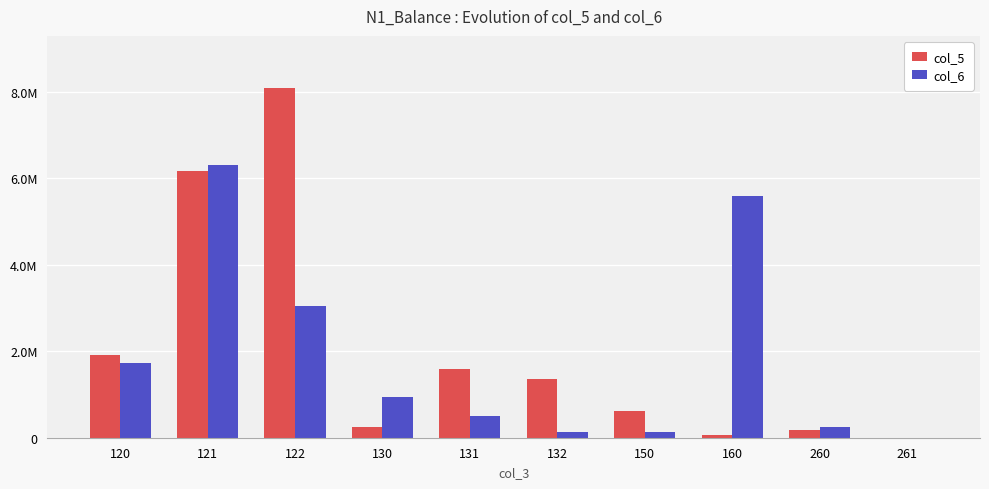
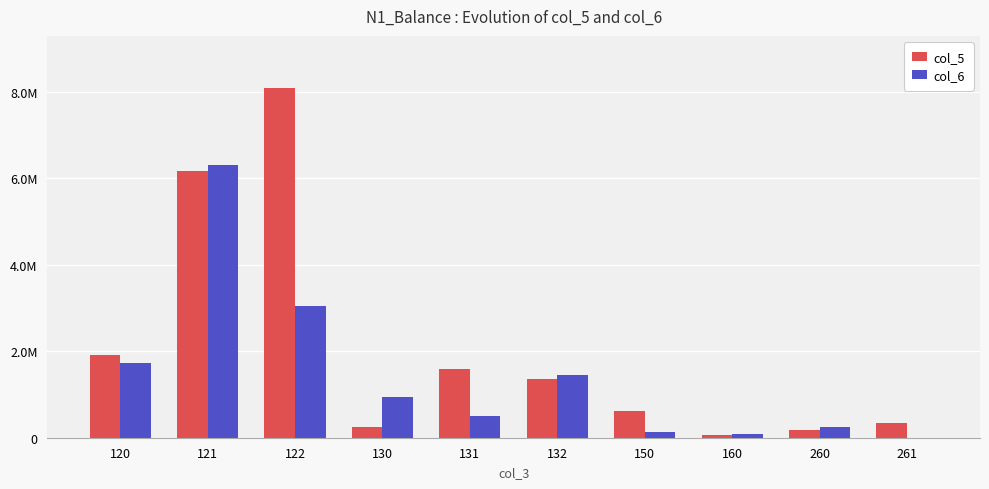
  {
    "col_5": {
      "120": 1900000,
      "121": 6200000,
      "122": 8100000,
      "130": 200000,
      "131": 1600000,
      "132": 1400000,
      "150": 600000,
      "160": 100000,
      "260": 200000,
-     "261": 0
+     "261": 400000
    },
    "col_6": {
      "120": 1700000,
      "121": 6300000,
      "122": 3100000,
      "130": 900000,
      "131": 500000,
-     "132": 100000,
+     "132": 1400000,
      "150": 100000,
-     "160": 5600000,
+     "160": 100000,
      "260": 300000
    }
  }
